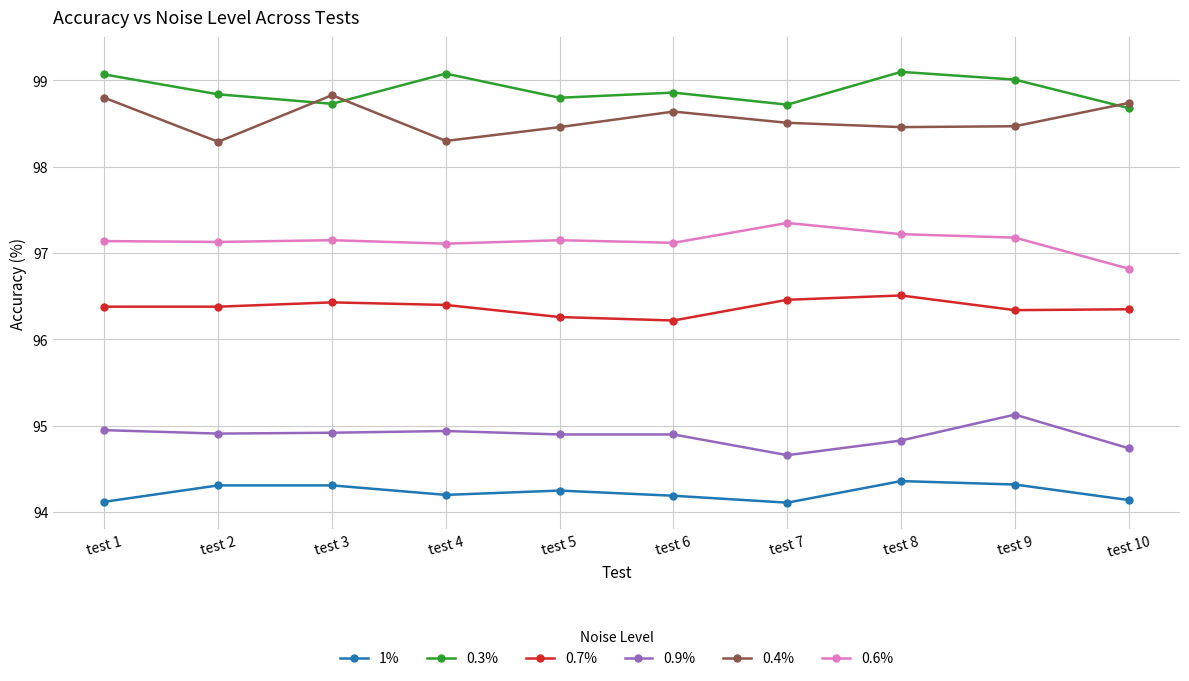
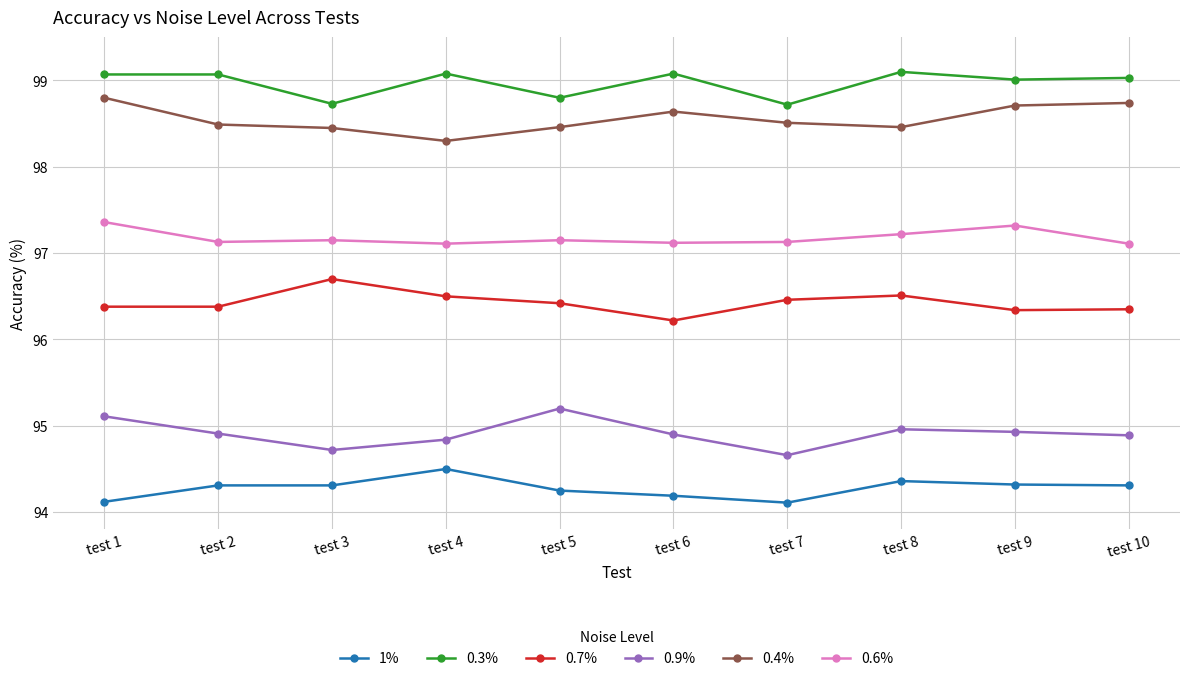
  {
    "1%": {
      "test 1": 94.1,
      "test 2": 94.3,
      "test 3": 94.3,
-     "test 4": 94.2,
+     "test 4": 94.5,
      "test 5": 94.3,
      "test 6": 94.2,
      "test 7": 94.1,
      "test 8": 94.4,
      "test 9": 94.3,
-     "test 10": 94.1
+     "test 10": 94.3
    },
    "0.3%": {
      "test 1": 99.1,
-     "test 2": 98.8,
+     "test 2": 99.1,
      "test 3": 98.7,
      "test 4": 99.1,
      "test 5": 98.8,
-     "test 6": 98.9,
+     "test 6": 99.1,
      "test 7": 98.7,
      "test 8": 99.1,
      "test 9": 99.0,
-     "test 10": 98.7
+     "test 10": 99.0
    },
    "0.7%": {
      "test 1": 96.4,
      "test 2": 96.4,
-     "test 3": 96.4,
-     "test 4": 96.4,
-     "test 5": 96.3,
+     "test 3": 96.7,
+     "test 4": 96.5,
+     "test 5": 96.4,
      "test 6": 96.2,
      "test 7": 96.5,
      "test 8": 96.5,
      "test 9": 96.3,
      "test 10": 96.4
    },
    "0.9%": {
-     "test 1": 95.0,
+     "test 1": 95.1,
      "test 2": 94.9,
-     "test 3": 94.9,
-     "test 4": 94.9,
-     "test 5": 94.9,
+     "test 3": 94.7,
+     "test 4": 94.8,
+     "test 5": 95.2,
      "test 6": 94.9,
      "test 7": 94.7,
-     "test 8": 94.8,
-     "test 9": 95.1,
-     "test 10": 94.7
+     "test 8": 95.0,
+     "test 9": 94.9,
+     "test 10": 94.9
    },
    "0.4%": {
      "test 1": 98.8,
-     "test 2": 98.3,
-     "test 3": 98.8,
+     "test 2": 98.5,
+     "test 3": 98.5,
      "test 4": 98.3,
      "test 5": 98.5,
      "test 6": 98.6,
      "test 7": 98.5,
      "test 8": 98.5,
-     "test 9": 98.5,
+     "test 9": 98.7,
      "test 10": 98.7
    },
    "0.6%": {
-     "test 1": 97.1,
+     "test 1": 97.4,
      "test 2": 97.1,
      "test 3": 97.2,
      "test 4": 97.1,
      "test 5": 97.2,
      "test 6": 97.1,
-     "test 7": 97.4,
+     "test 7": 97.1,
      "test 8": 97.2,
-     "test 9": 97.2,
-     "test 10": 96.8
+     "test 9": 97.3,
+     "test 10": 97.1
    }
  }
